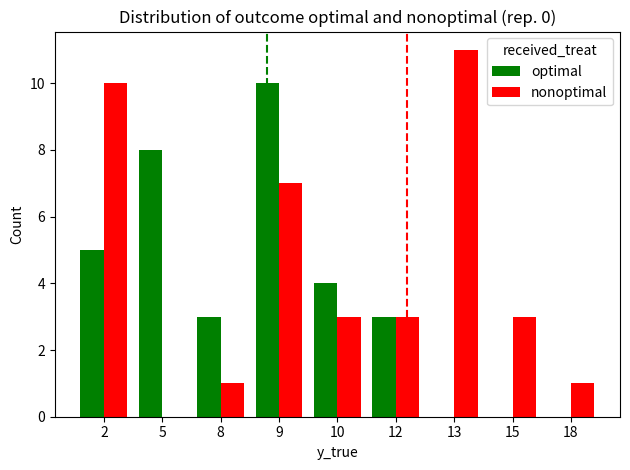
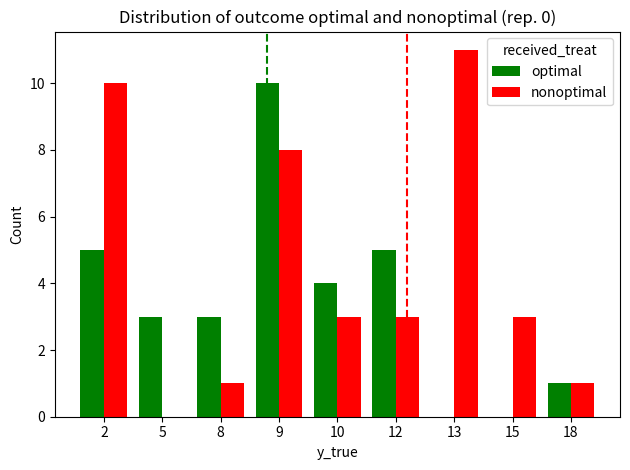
  {
    "optimal": {
      "2": 5,
-     "5": 8,
+     "5": 3,
      "8": 3,
      "9": 10,
      "10": 4,
-     "12": 3,
+     "12": 5,
      "13": 0,
      "15": 0,
-     "18": 0
+     "18": 1
    },
    "nonoptimal": {
      "2": 10,
      "5": 0,
      "8": 1,
-     "9": 7,
+     "9": 8,
      "10": 3,
      "12": 3,
      "13": 11,
      "15": 3,
      "18": 1
    }
  }
